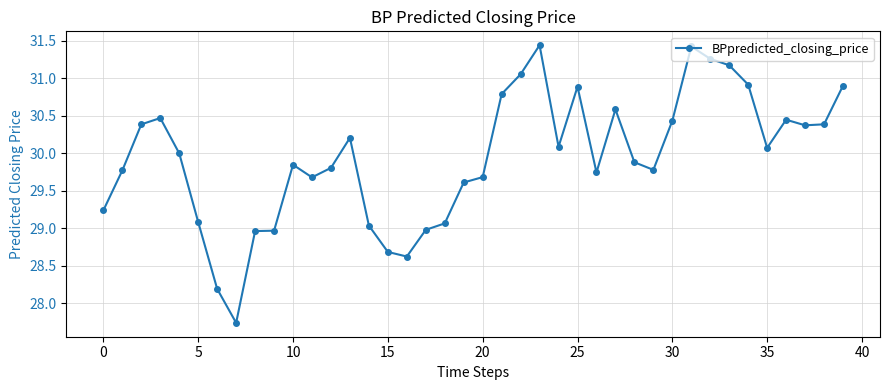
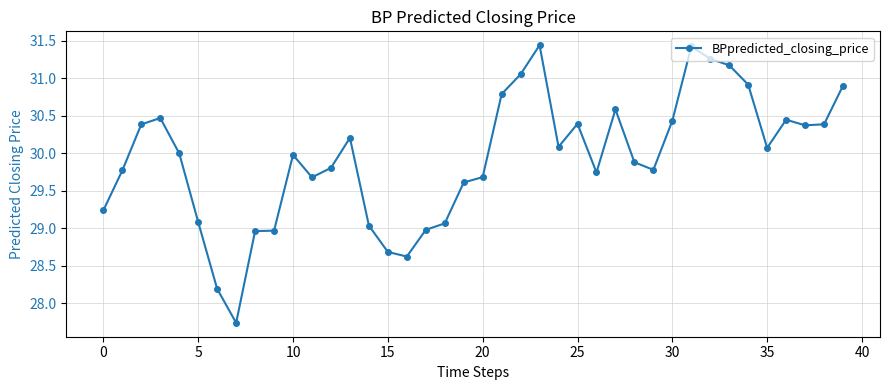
  {
    "0": 29.2,
    "5": 29.1,
-   "10": 29.8,
+   "10": 30.0,
    "15": 28.7,
    "20": 29.7,
-   "25": 30.9,
+   "25": 30.4,
    "30": 30.4,
    "35": 30.1
  }
